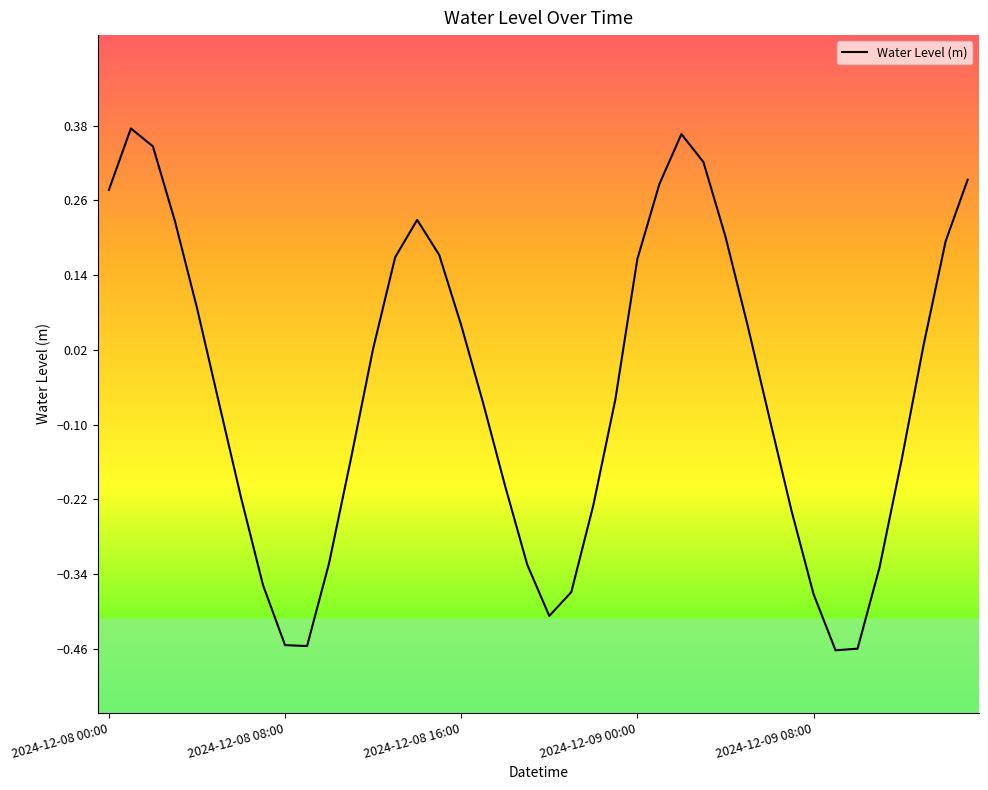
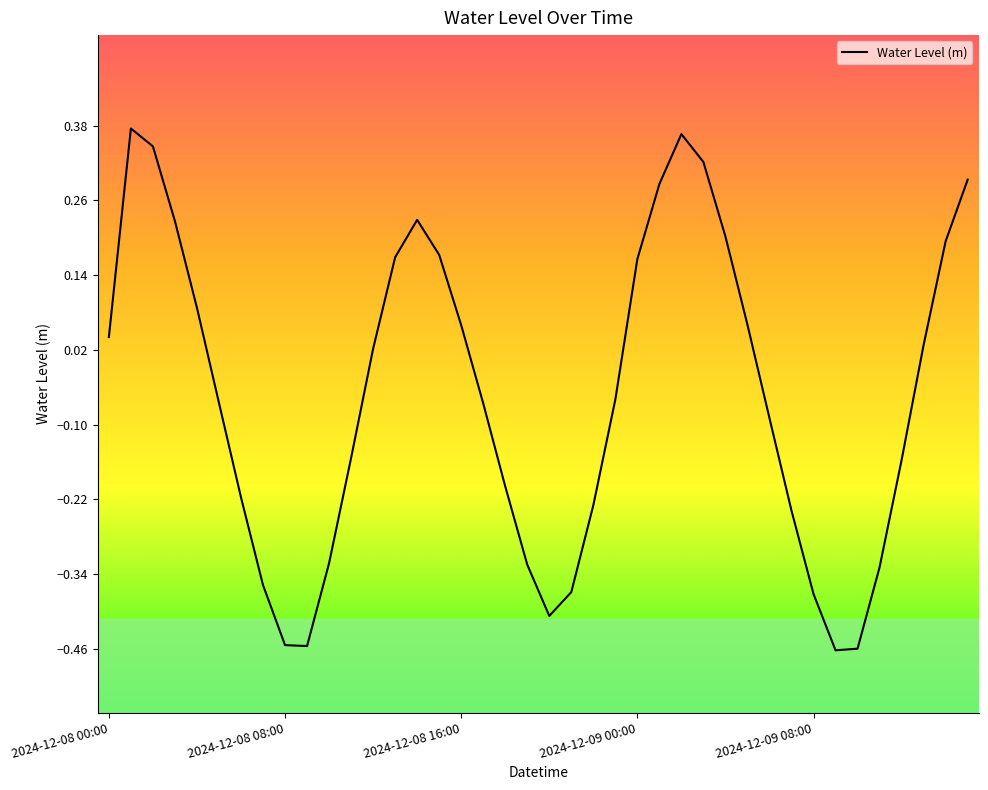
  {
-   "2024-12-08 00:00": 0.28,
+   "2024-12-08 00:00": 0.04,
    "2024-12-08 16:00": 0.06,
    "2024-12-09 00:00": 0.17,
    "2024-12-09 08:00": -0.37
  }
